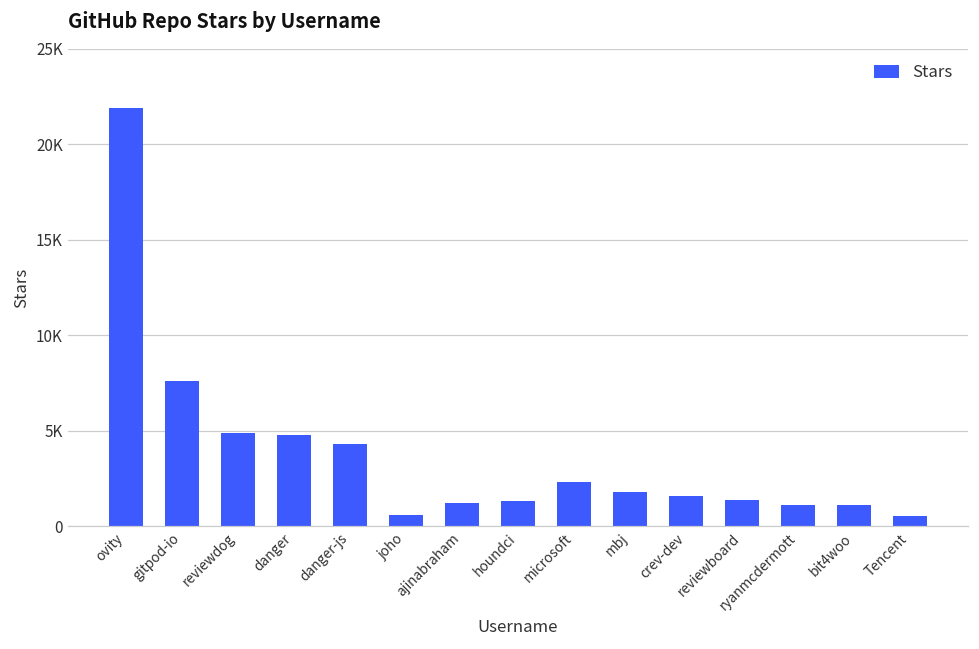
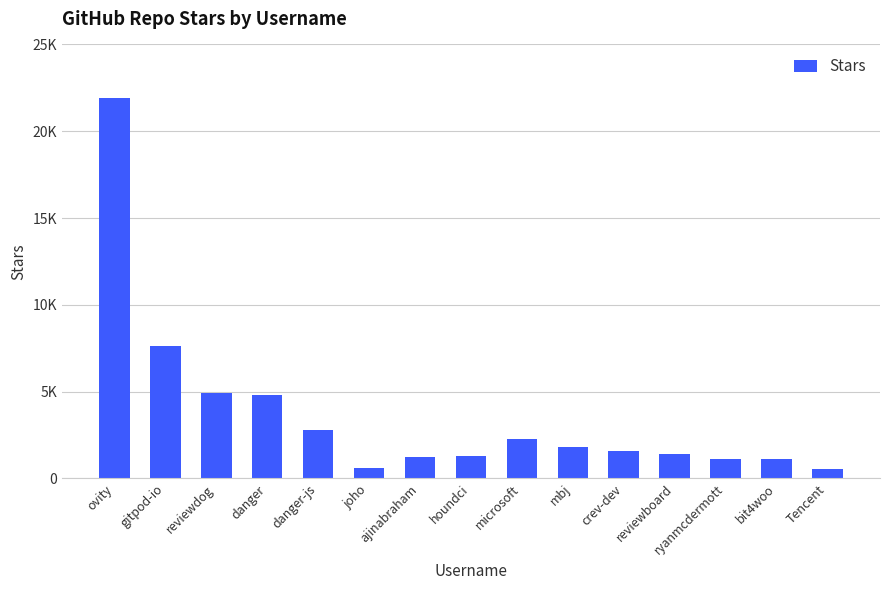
  {
    "ovity": 21900,
    "gitpod-io": 7600,
    "reviewdog": 4900,
    "danger": 4800,
-   "danger-js": 4300,
+   "danger-js": 2800,
    "joho": 600,
    "ajinabraham": 1200,
    "houndci": 1300,
    "microsoft": 2300,
    "mbj": 1800,
    "crev-dev": 1600,
    "reviewboard": 1400,
    "ryanmcdermott": 1100,
    "bit4woo": 1100,
    "Tencent": 500
  }
